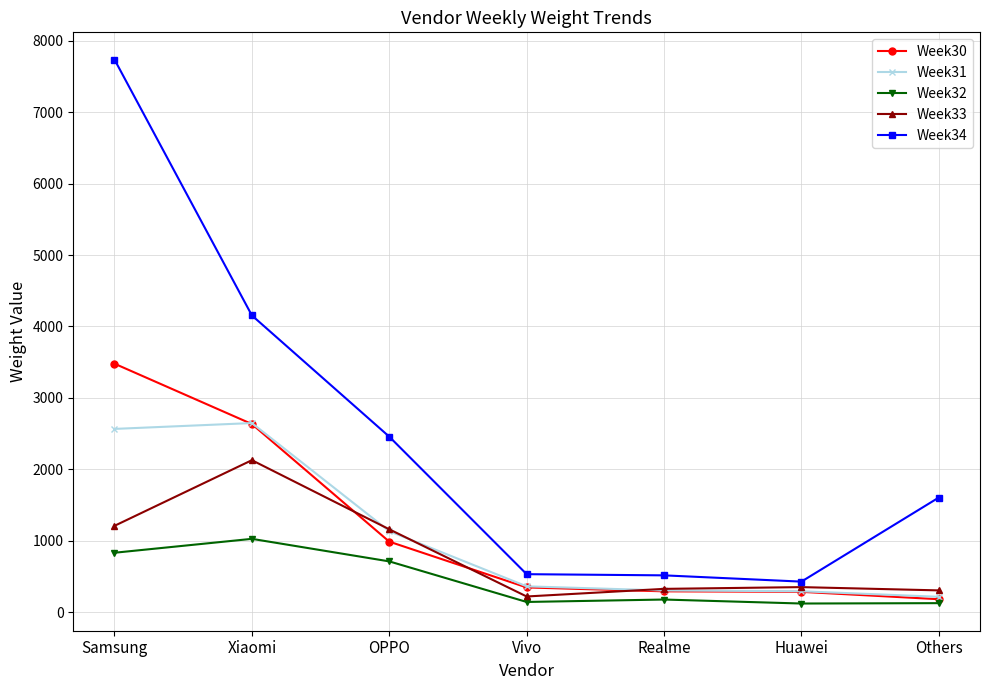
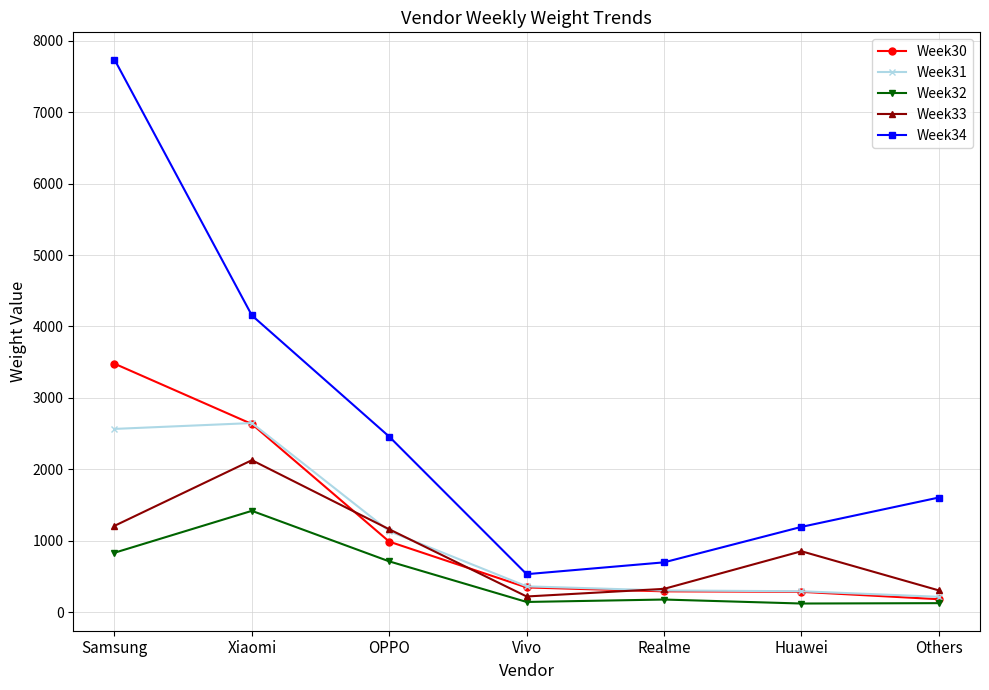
  {
    "Week30": {
      "Samsung": 3500,
      "OPPO": 1000
    },
    "Week31": {
      "Samsung": 2600
    },
    "Week32": {
      "Samsung": 800,
-     "Xiaomi": 1000,
+     "Xiaomi": 1400,
      "OPPO": 700,
      "Vivo": 100,
      "Realme": 200,
      "Huawei": 100,
      "Others": 100
    },
    "Week33": {
      "Samsung": 1200,
      "Xiaomi": 2100,
      "Vivo": 200,
-     "Huawei": 400,
+     "Huawei": 900,
      "Others": 300
    },
    "Week34": {
      "Samsung": 7700,
      "Xiaomi": 4200,
      "OPPO": 2500,
      "Vivo": 500,
-     "Realme": 500,
-     "Huawei": 400,
+     "Realme": 700,
+     "Huawei": 1200,
      "Others": 1600
    }
  }
